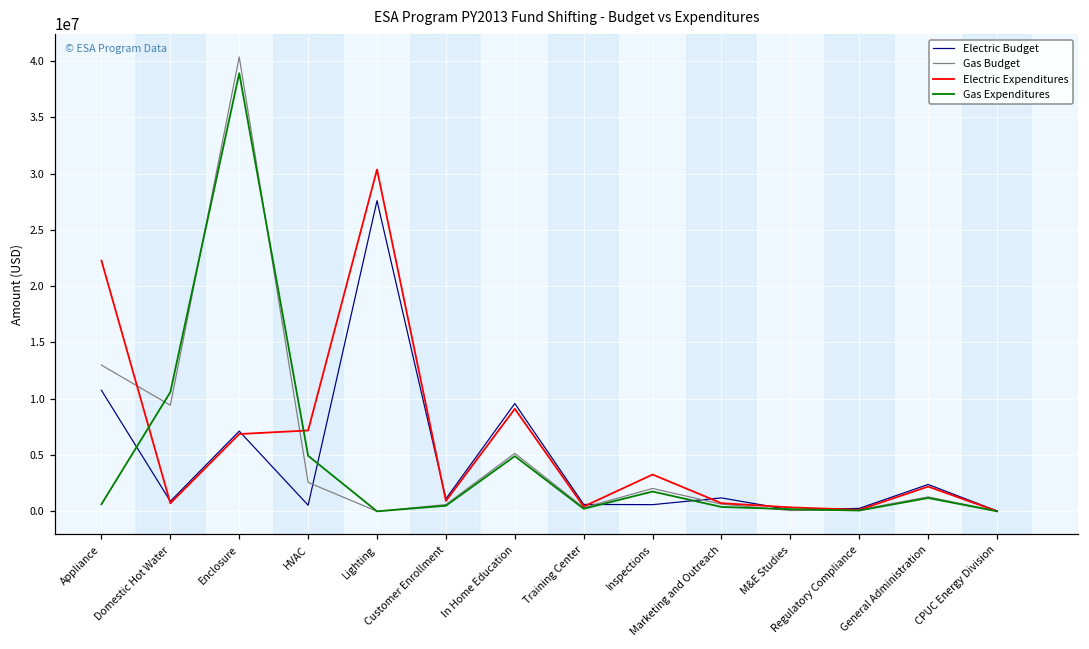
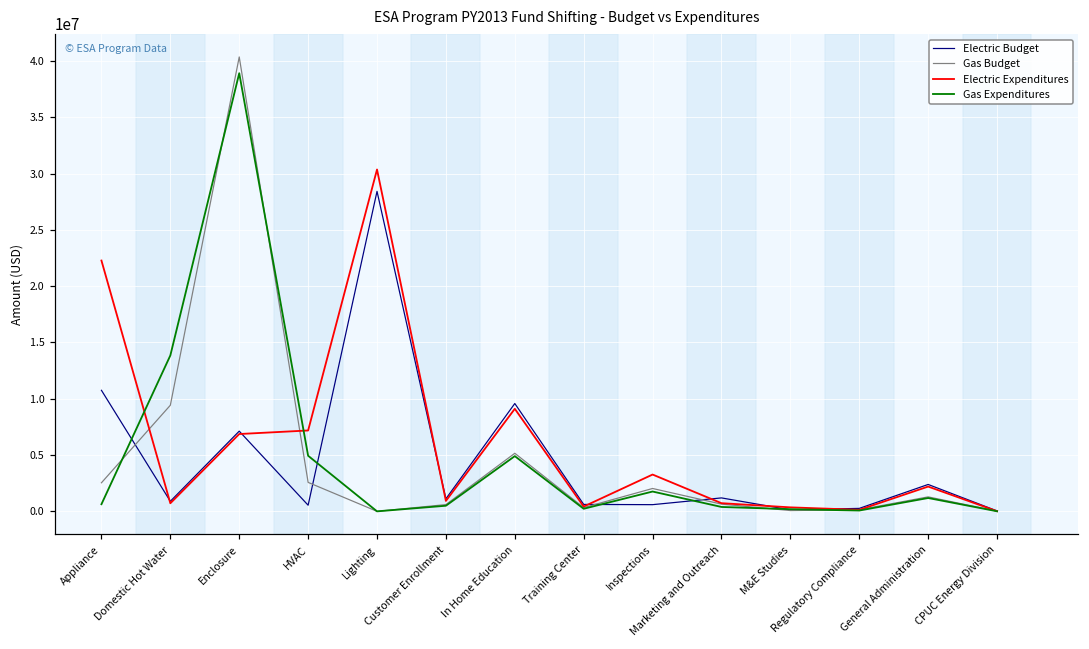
  {
    "Electric Budget": {
      "Appliance": 10700000,
      "Enclosure": 7100000,
      "HVAC": 500000,
-     "Lighting": 27600000,
+     "Lighting": 28400000,
      "In Home Education": 9600000,
      "Inspections": 600000,
      "Marketing and Outreach": 1200000
    },
    "Gas Budget": {
-     "Appliance": 13000000,
+     "Appliance": 2500000,
      "Domestic Hot Water": 9400000,
      "Enclosure": 40400000,
      "HVAC": 2600000,
      "In Home Education": 5200000,
      "Inspections": 2000000
    },
    "Electric Expenditures": {
      "Appliance": 22300000,
      "Enclosure": 6900000,
      "HVAC": 7200000,
      "Lighting": 30400000,
      "In Home Education": 9100000,
      "Inspections": 3300000
    },
    "Gas Expenditures": {
      "Appliance": 600000,
-     "Domestic Hot Water": 10600000,
+     "Domestic Hot Water": 13800000,
      "Enclosure": 38900000,
      "HVAC": 4900000,
      "In Home Education": 4900000,
      "Inspections": 1800000,
      "Marketing and Outreach": 400000
    }
  }
